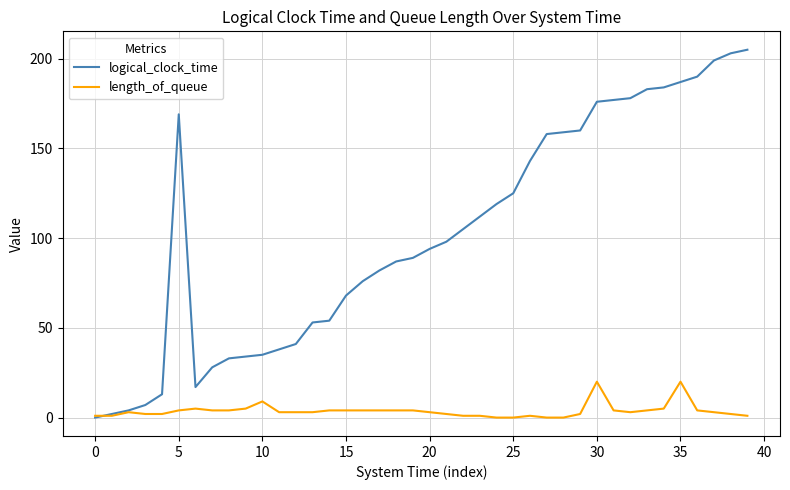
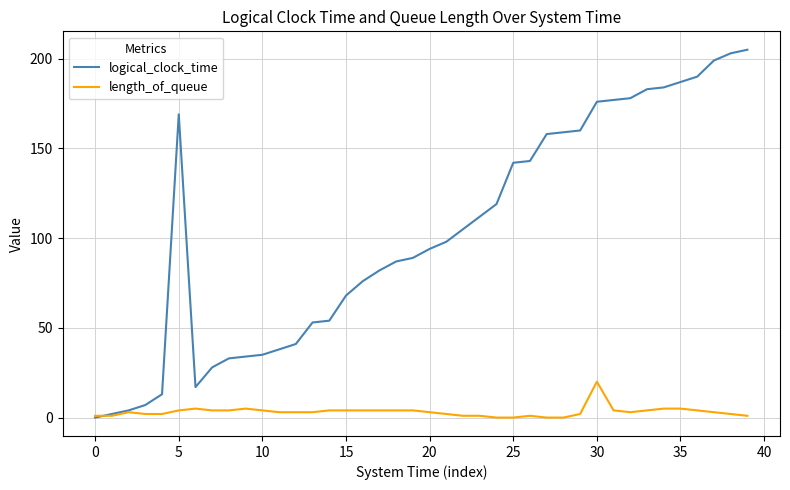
  {
    "logical_clock_time": {
      "5": 169,
      "10": 35,
      "15": 68,
      "20": 94,
-     "25": 125,
+     "25": 142,
      "30": 176,
      "35": 187
    },
    "length_of_queue": {
      "5": 4,
-     "10": 9,
+     "10": 4,
      "15": 4,
      "20": 3,
      "25": 0,
      "30": 20,
-     "35": 20
+     "35": 5
    }
  }
